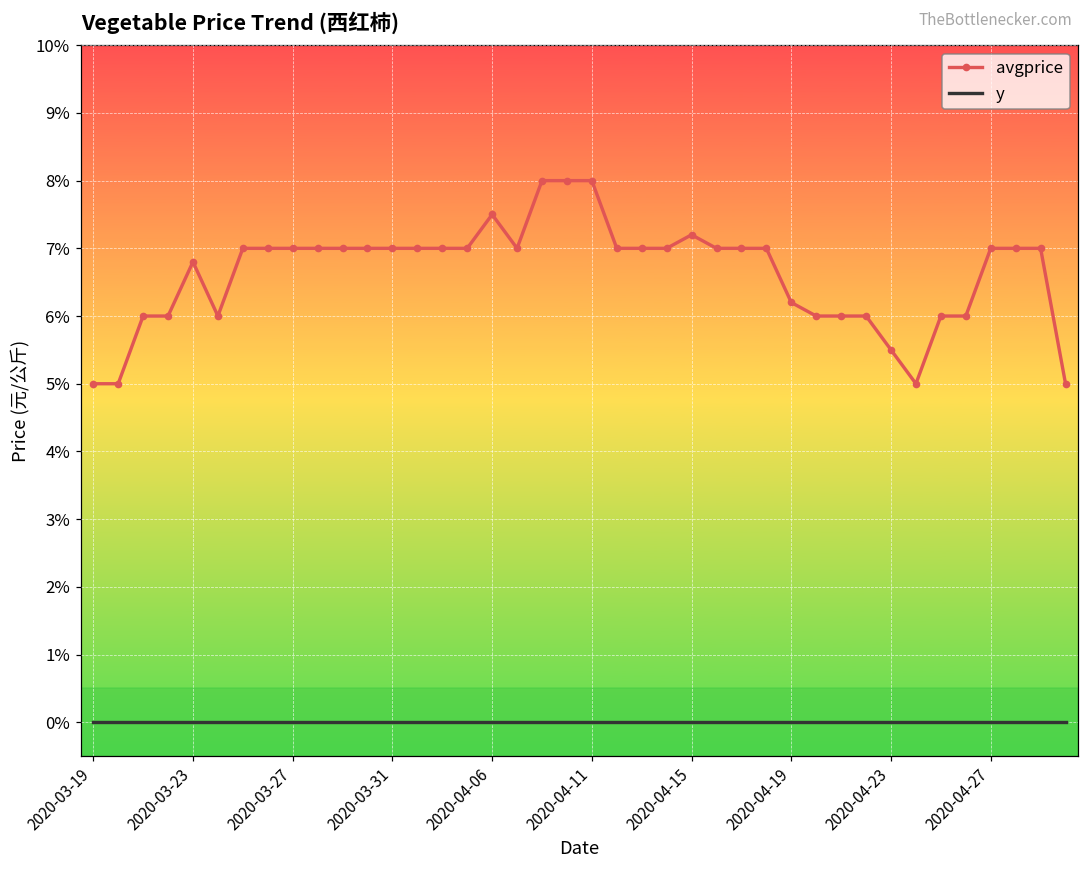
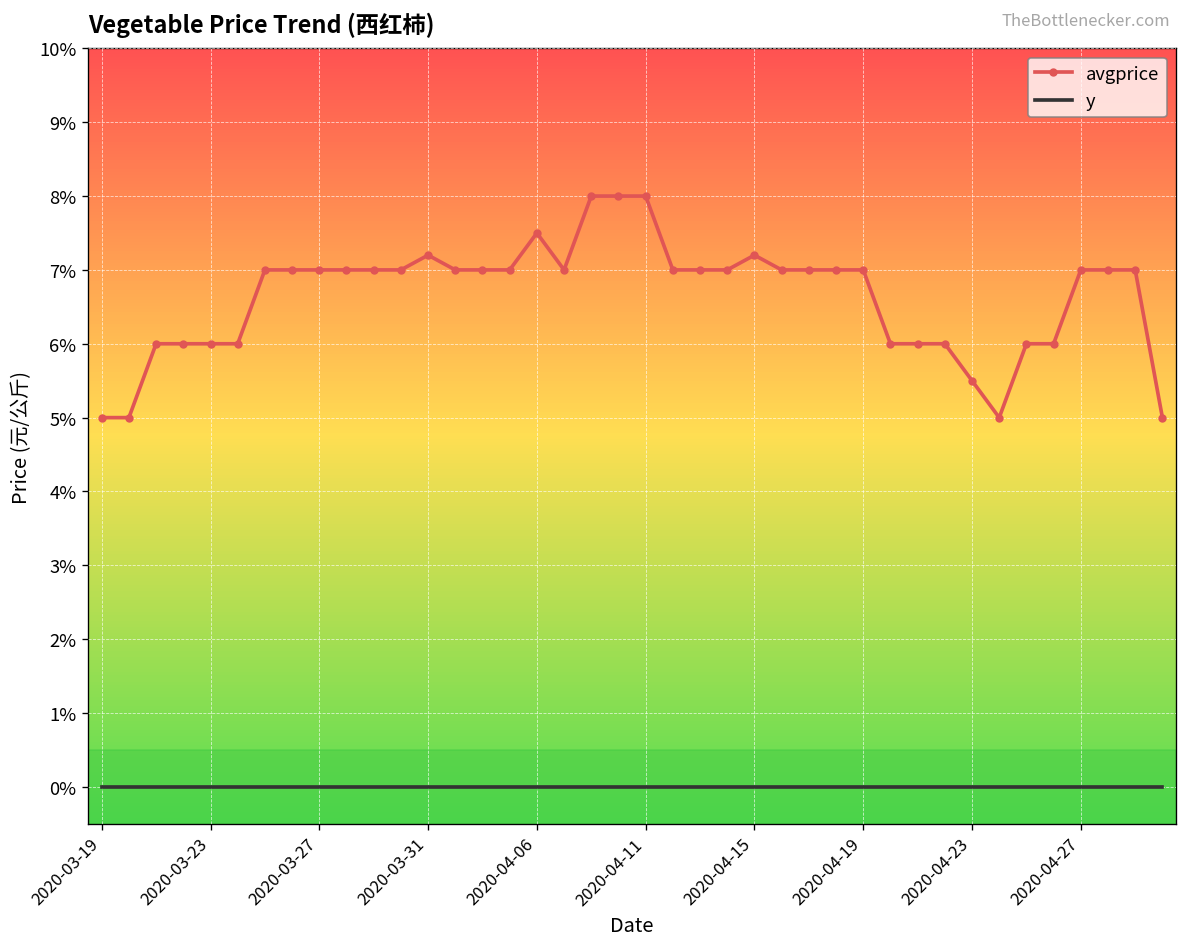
  {
    "avgprice": {
      "2020-03-19": "5.0%",
-     "2020-03-23": "6.8%",
+     "2020-03-23": "6.0%",
      "2020-03-27": "7.0%",
-     "2020-03-31": "7.0%",
+     "2020-03-31": "7.2%",
      "2020-04-06": "7.5%",
      "2020-04-11": "8.0%",
      "2020-04-15": "7.2%",
-     "2020-04-19": "6.2%",
+     "2020-04-19": "7.0%",
      "2020-04-23": "5.5%",
      "2020-04-27": "7.0%"
    }
  }
